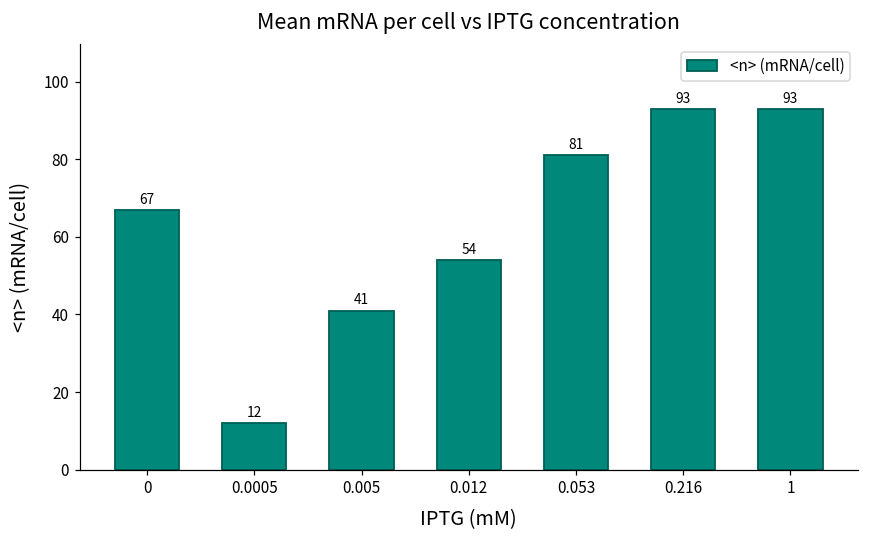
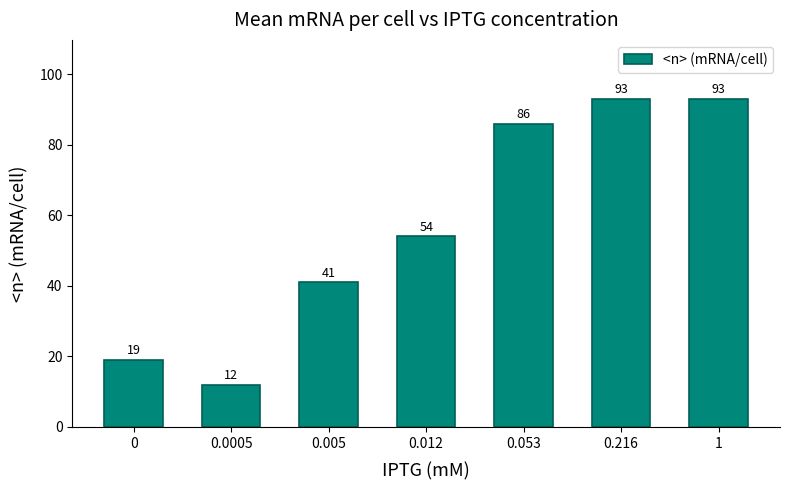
  {
-   "0": 67,
+   "0": 19,
    "0.0005": 12,
    "0.005": 41,
    "0.012": 54,
-   "0.053": 81,
+   "0.053": 86,
    "0.216": 93,
    "1": 93
  }
